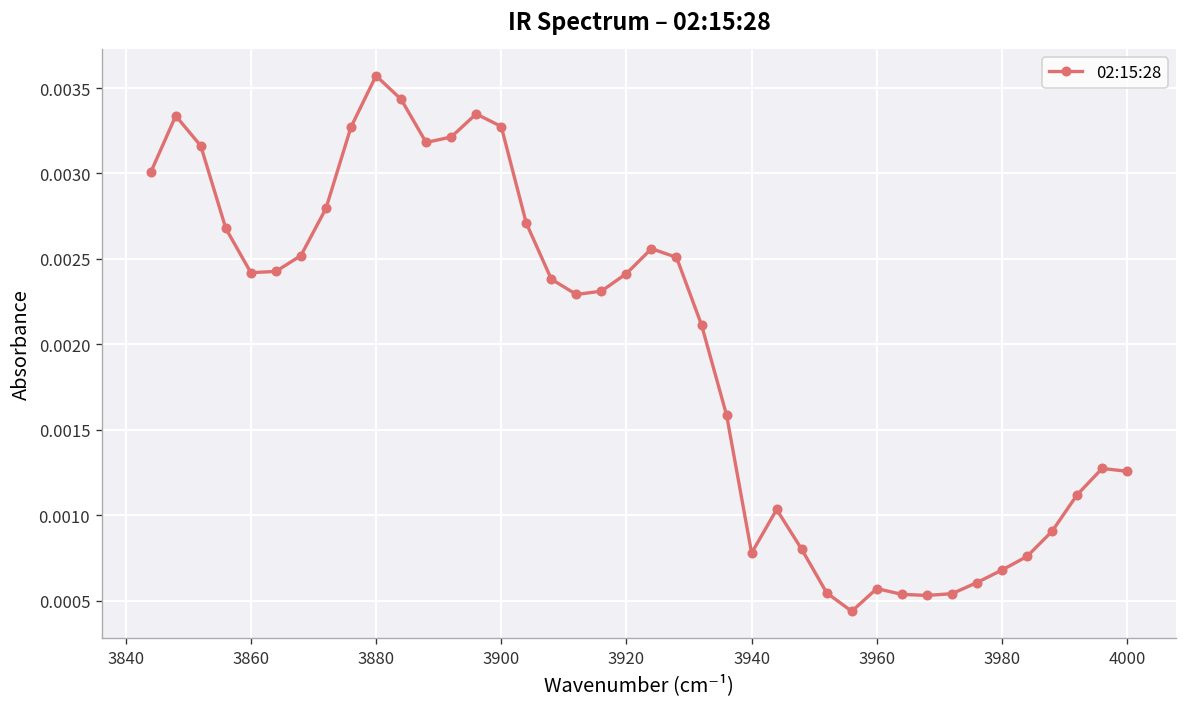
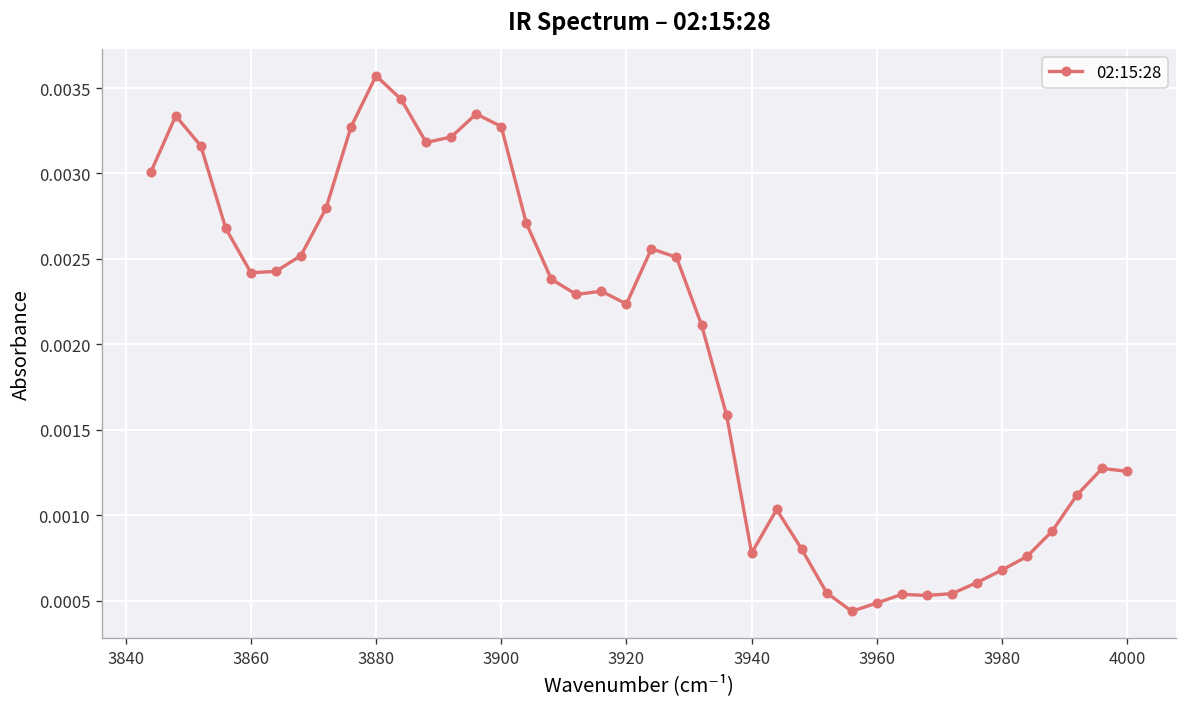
  {
    "3860": 0.00242,
    "3880": 0.00357,
    "3900": 0.00327,
-   "3920": 0.00241,
+   "3920": 0.00224,
    "3940": 0.00078,
-   "3960": 0.00057,
+   "3960": 0.00049,
    "3980": 0.00068,
    "4000": 0.00126
  }
